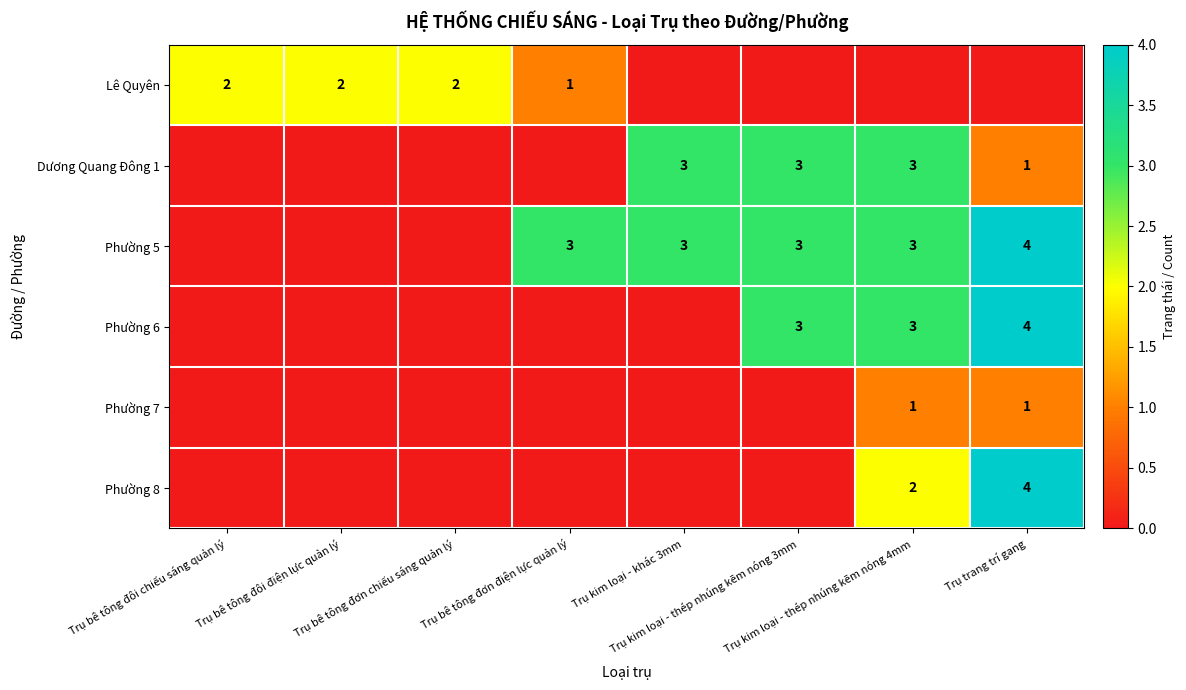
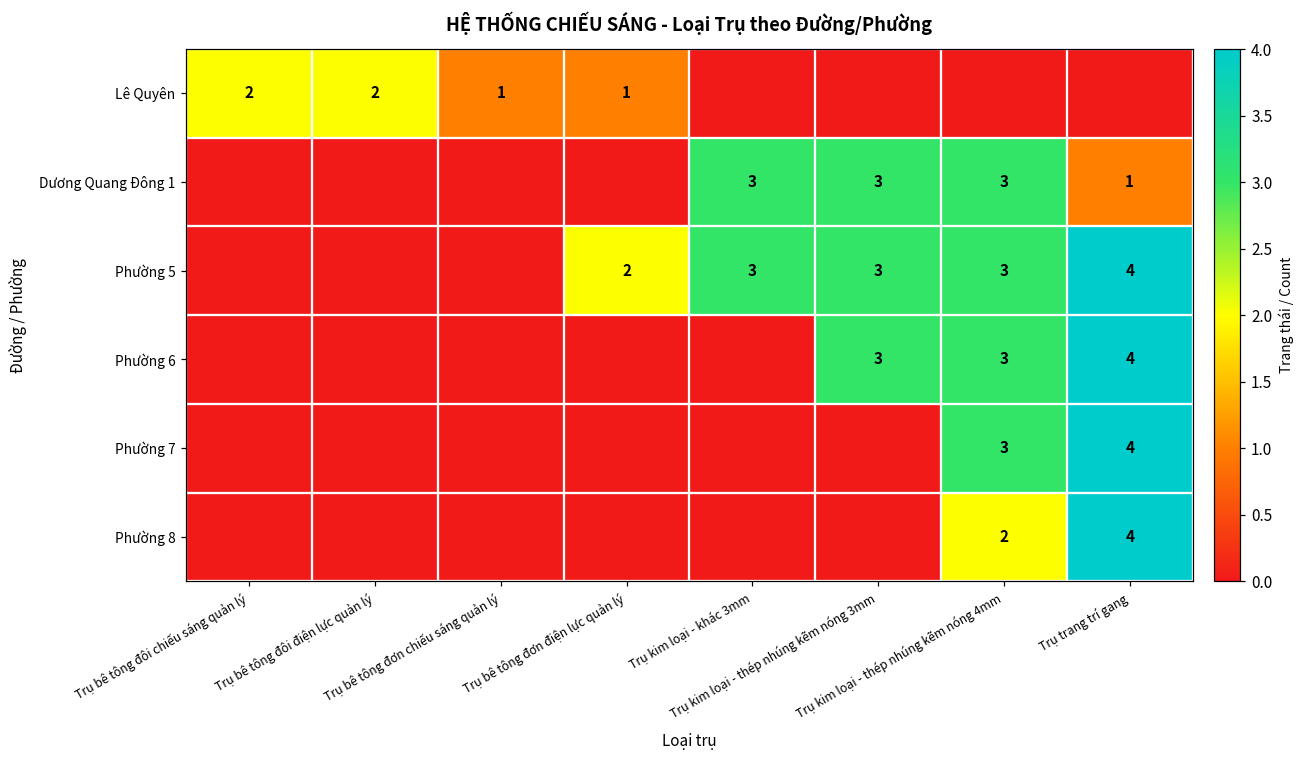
  {
    "Lê Quyên": {
      "Trụ bê tông đôi chiếu sáng quản lý": 2,
      "Trụ bê tông đôi điện lực quản lý": 2,
-     "Trụ bê tông đơn chiếu sáng quản lý": 2,
+     "Trụ bê tông đơn chiếu sáng quản lý": 1,
      "Trụ bê tông đơn điện lực quản lý": 1
    },
    "Dương Quang Đông 1": {
      "Trụ kim loại - khác 3mm": 3,
      "Trụ kim loại - thép nhúng kẽm nóng 3mm": 3,
      "Trụ kim loại - thép nhúng kẽm nóng 4mm": 3,
      "Trụ trang trí gang": 1
    },
    "Phường 5": {
-     "Trụ bê tông đơn điện lực quản lý": 3,
+     "Trụ bê tông đơn điện lực quản lý": 2,
      "Trụ kim loại - khác 3mm": 3,
      "Trụ kim loại - thép nhúng kẽm nóng 3mm": 3,
      "Trụ kim loại - thép nhúng kẽm nóng 4mm": 3,
      "Trụ trang trí gang": 4
    },
    "Phường 6": {
      "Trụ kim loại - thép nhúng kẽm nóng 3mm": 3,
      "Trụ kim loại - thép nhúng kẽm nóng 4mm": 3,
      "Trụ trang trí gang": 4
    },
    "Phường 7": {
-     "Trụ kim loại - thép nhúng kẽm nóng 4mm": 1,
-     "Trụ trang trí gang": 1
+     "Trụ kim loại - thép nhúng kẽm nóng 4mm": 3,
+     "Trụ trang trí gang": 4
    },
    "Phường 8": {
      "Trụ kim loại - thép nhúng kẽm nóng 4mm": 2,
      "Trụ trang trí gang": 4
    }
  }
